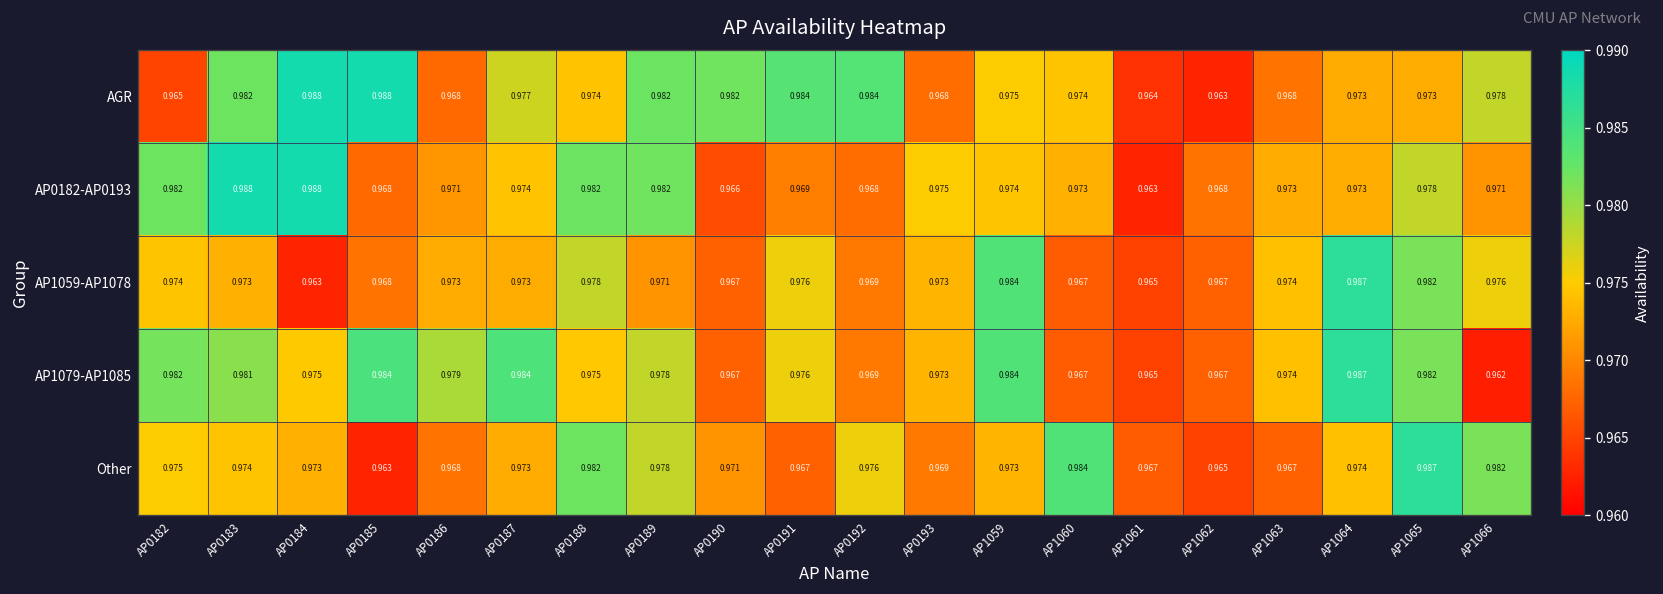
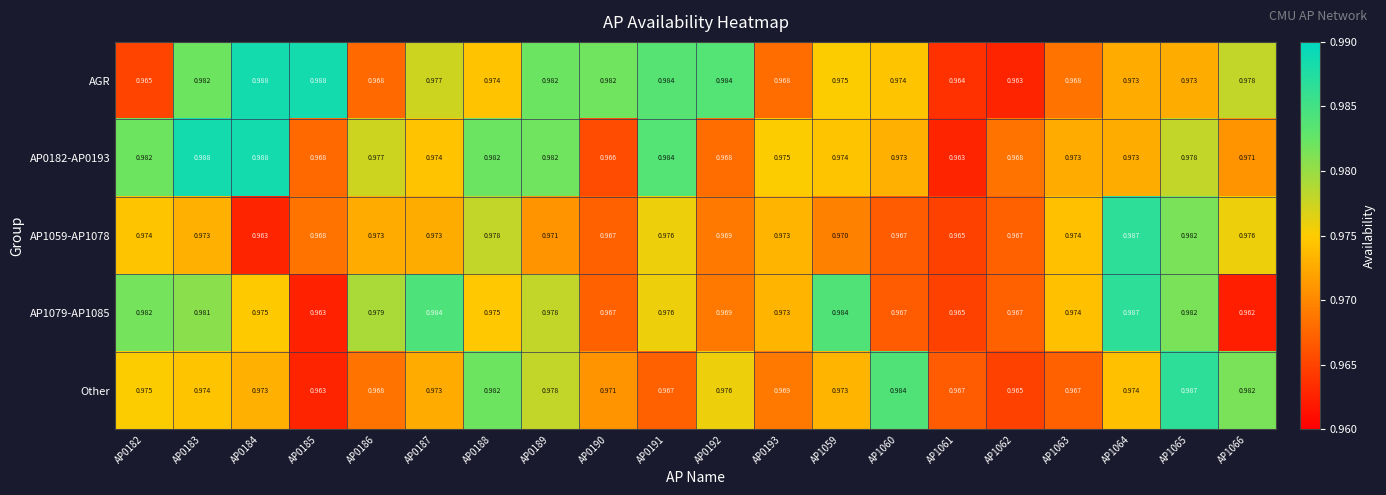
  {
    "AGR": {
      "AP0182": 0.965,
      "AP0183": 0.982,
      "AP0184": 0.988,
      "AP0185": 0.988,
      "AP0186": 0.968,
      "AP0187": 0.977,
      "AP0188": 0.974,
      "AP0189": 0.982,
      "AP0190": 0.982,
      "AP0191": 0.984,
      "AP0192": 0.984,
      "AP0193": 0.968,
      "AP1059": 0.975,
      "AP1060": 0.974,
      "AP1061": 0.964,
      "AP1062": 0.963,
      "AP1063": 0.968,
      "AP1064": 0.973,
      "AP1065": 0.973,
      "AP1066": 0.978
    },
    "AP0182-AP0193": {
      "AP0182": 0.982,
      "AP0183": 0.988,
      "AP0184": 0.988,
      "AP0185": 0.968,
-     "AP0186": 0.971,
+     "AP0186": 0.977,
      "AP0187": 0.974,
      "AP0188": 0.982,
      "AP0189": 0.982,
      "AP0190": 0.966,
-     "AP0191": 0.969,
+     "AP0191": 0.984,
      "AP0192": 0.968,
      "AP0193": 0.975,
      "AP1059": 0.974,
      "AP1060": 0.973,
      "AP1061": 0.963,
      "AP1062": 0.968,
      "AP1063": 0.973,
      "AP1064": 0.973,
      "AP1065": 0.978,
      "AP1066": 0.971
    },
    "AP1059-AP1078": {
      "AP0182": 0.974,
      "AP0183": 0.973,
      "AP0184": 0.963,
      "AP0185": 0.968,
      "AP0186": 0.973,
      "AP0187": 0.973,
      "AP0188": 0.978,
      "AP0189": 0.971,
      "AP0190": 0.967,
      "AP0191": 0.976,
      "AP0192": 0.969,
      "AP0193": 0.973,
-     "AP1059": 0.984,
+     "AP1059": 0.970,
      "AP1060": 0.967,
      "AP1061": 0.965,
      "AP1062": 0.967,
      "AP1063": 0.974,
      "AP1064": 0.987,
      "AP1065": 0.982,
      "AP1066": 0.976
    },
    "AP1079-AP1085": {
      "AP0182": 0.982,
      "AP0183": 0.981,
      "AP0184": 0.975,
-     "AP0185": 0.984,
+     "AP0185": 0.963,
      "AP0186": 0.979,
      "AP0187": 0.984,
      "AP0188": 0.975,
      "AP0189": 0.978,
      "AP0190": 0.967,
      "AP0191": 0.976,
      "AP0192": 0.969,
      "AP0193": 0.973,
      "AP1059": 0.984,
      "AP1060": 0.967,
      "AP1061": 0.965,
      "AP1062": 0.967,
      "AP1063": 0.974,
      "AP1064": 0.987,
      "AP1065": 0.982,
      "AP1066": 0.962
    },
    "Other": {
      "AP0182": 0.975,
      "AP0183": 0.974,
      "AP0184": 0.973,
      "AP0185": 0.963,
      "AP0186": 0.968,
      "AP0187": 0.973,
      "AP0188": 0.982,
      "AP0189": 0.978,
      "AP0190": 0.971,
      "AP0191": 0.967,
      "AP0192": 0.976,
      "AP0193": 0.969,
      "AP1059": 0.973,
      "AP1060": 0.984,
      "AP1061": 0.967,
      "AP1062": 0.965,
      "AP1063": 0.967,
      "AP1064": 0.974,
      "AP1065": 0.987,
      "AP1066": 0.982
    }
  }
